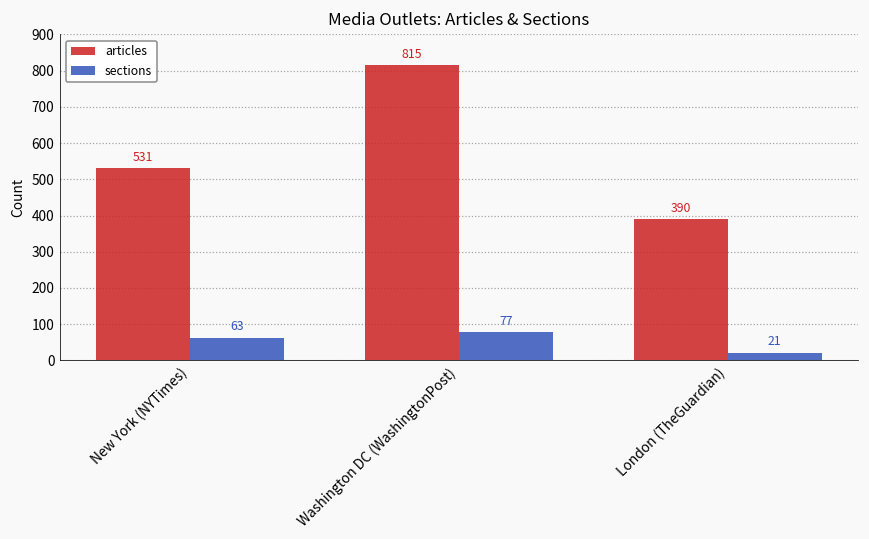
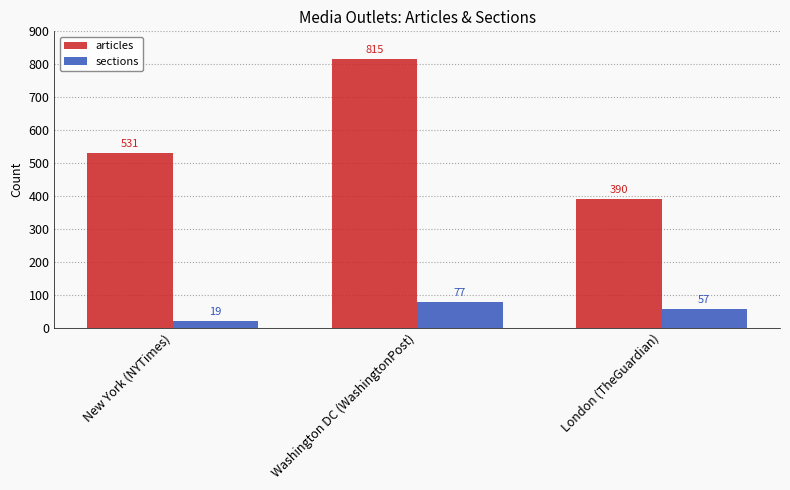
  {
    "articles": {
      "New York (NYTimes)": 531,
      "Washington DC (WashingtonPost)": 815,
      "London (TheGuardian)": 390
    },
    "sections": {
-     "New York (NYTimes)": 63,
+     "New York (NYTimes)": 19,
      "Washington DC (WashingtonPost)": 77,
-     "London (TheGuardian)": 21
+     "London (TheGuardian)": 57
    }
  }
